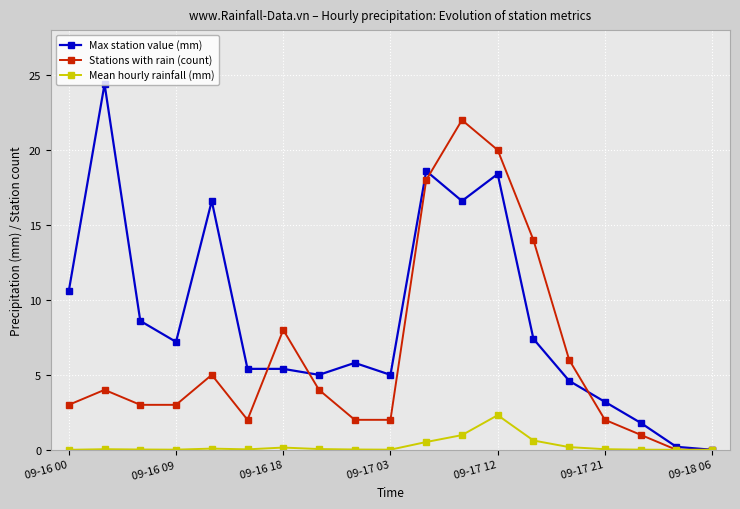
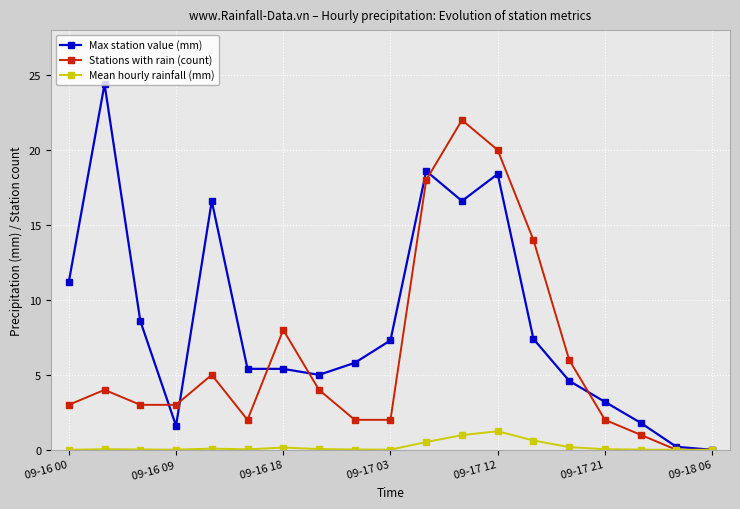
  {
    "Max station value (mm)": {
-     "09-16 00": 10.6,
-     "09-16 09": 7.2,
+     "09-16 00": 11.2,
+     "09-16 09": 1.6,
      "09-16 18": 5.4,
-     "09-17 03": 5.0,
+     "09-17 03": 7.3,
      "09-17 12": 18.4,
      "09-17 21": 3.2
    },
    "Stations with rain (count)": {
      "09-16 00": 3.0,
      "09-16 09": 3.0,
      "09-16 18": 8.0,
      "09-17 03": 2.0,
      "09-17 12": 20.0,
      "09-17 21": 2.0
    },
    "Mean hourly rainfall (mm)": {
      "09-16 00": 0.0,
      "09-16 09": 0.0,
      "09-16 18": 0.2,
      "09-17 03": 0.0,
-     "09-17 12": 2.3,
+     "09-17 12": 1.2,
      "09-17 21": 0.0
    }
  }
